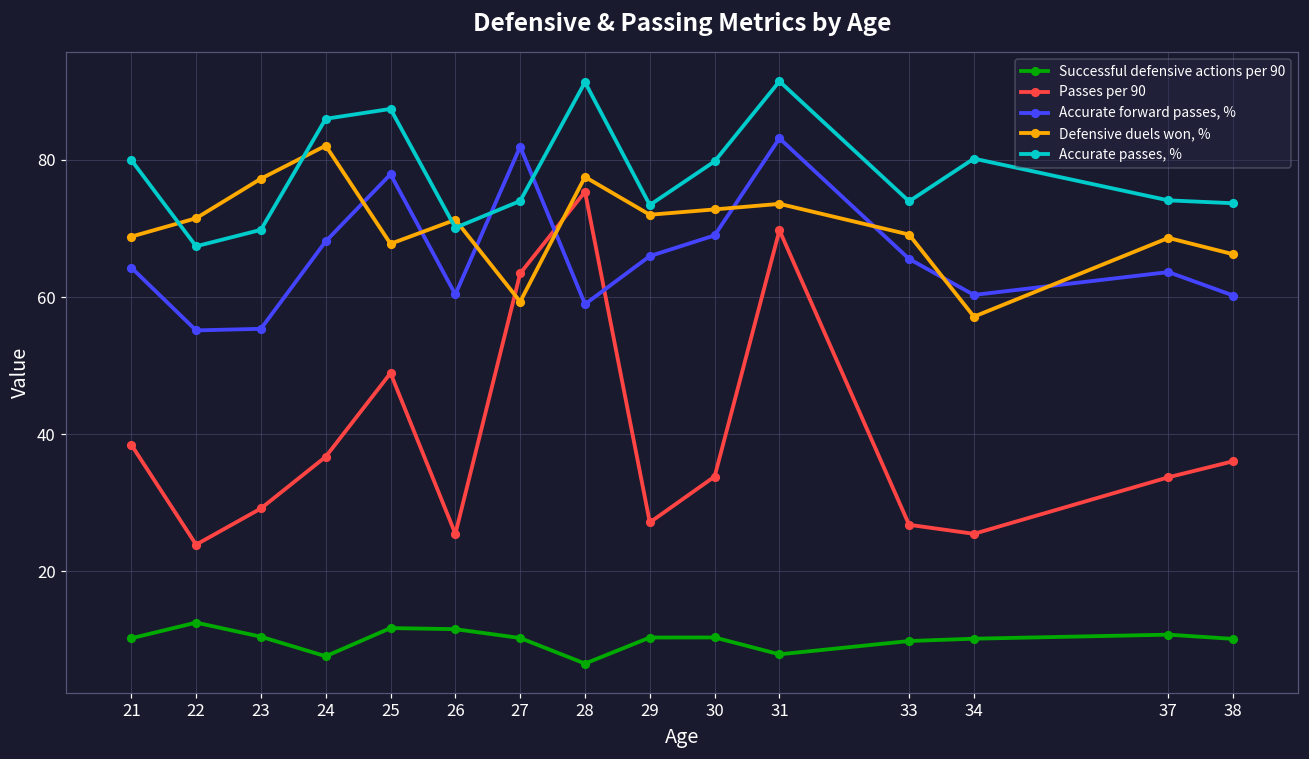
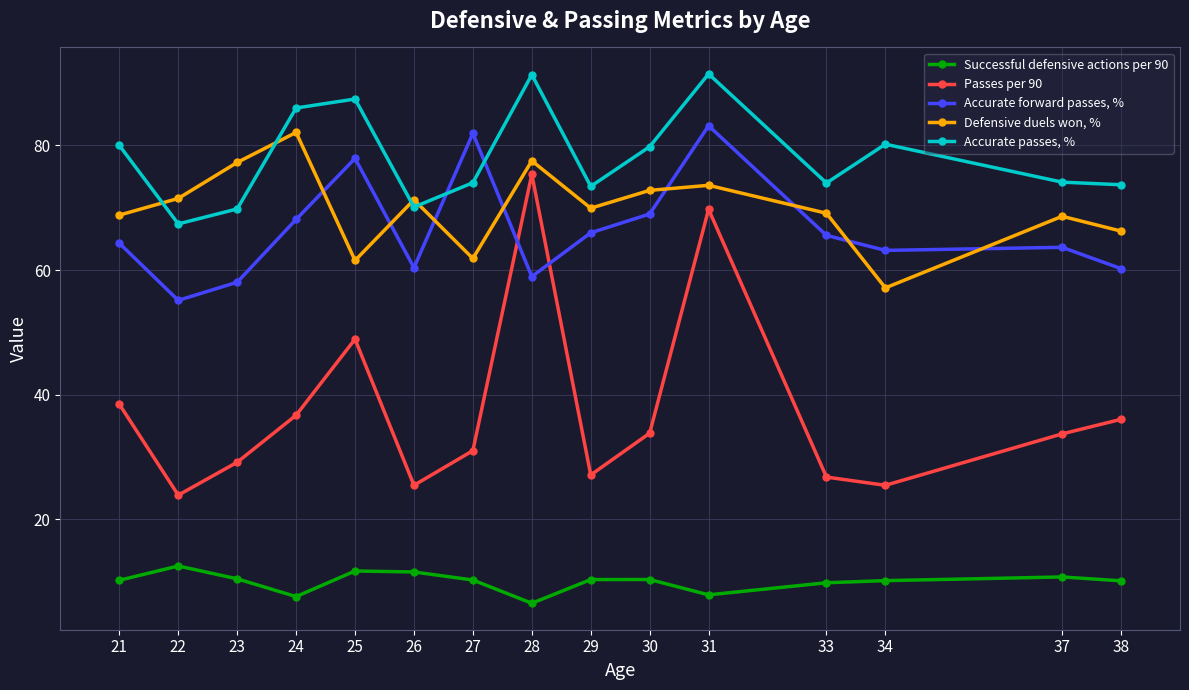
  {
    "Successful defensive actions per 90": {
      "21": 10,
      "22": 13,
      "23": 10,
      "24": 8,
      "25": 12,
      "26": 12,
      "27": 10,
      "28": 7,
      "29": 10,
      "30": 10,
      "31": 8,
      "33": 10,
      "34": 10,
      "37": 11,
      "38": 10
    },
    "Passes per 90": {
      "21": 38,
      "22": 24,
      "23": 29,
      "24": 37,
      "25": 49,
      "26": 25,
-     "27": 63,
+     "27": 31,
      "28": 75,
      "29": 27,
      "30": 34,
      "31": 70,
      "33": 27,
      "34": 25,
      "37": 34,
      "38": 36
    },
    "Accurate forward passes, %": {
      "21": 64,
      "22": 55,
-     "23": 55,
+     "23": 58,
      "24": 68,
      "25": 78,
      "26": 60,
      "27": 82,
      "28": 59,
      "29": 66,
      "30": 69,
      "31": 83,
      "33": 66,
-     "34": 60,
+     "34": 63,
      "37": 64,
      "38": 60
    },
    "Defensive duels won, %": {
      "21": 69,
      "22": 72,
      "23": 77,
      "24": 82,
-     "25": 68,
+     "25": 62,
      "26": 71,
-     "27": 59,
+     "27": 62,
      "28": 78,
-     "29": 72,
+     "29": 70,
      "30": 73,
      "31": 74,
      "33": 69,
      "34": 57,
      "37": 69,
      "38": 66
    },
    "Accurate passes, %": {
      "21": 80,
      "22": 67,
      "23": 70,
      "24": 86,
      "25": 87,
      "26": 70,
      "27": 74,
      "28": 91,
      "29": 73,
      "30": 80,
      "31": 91,
      "33": 74,
      "34": 80,
      "37": 74,
      "38": 74
    }
  }
